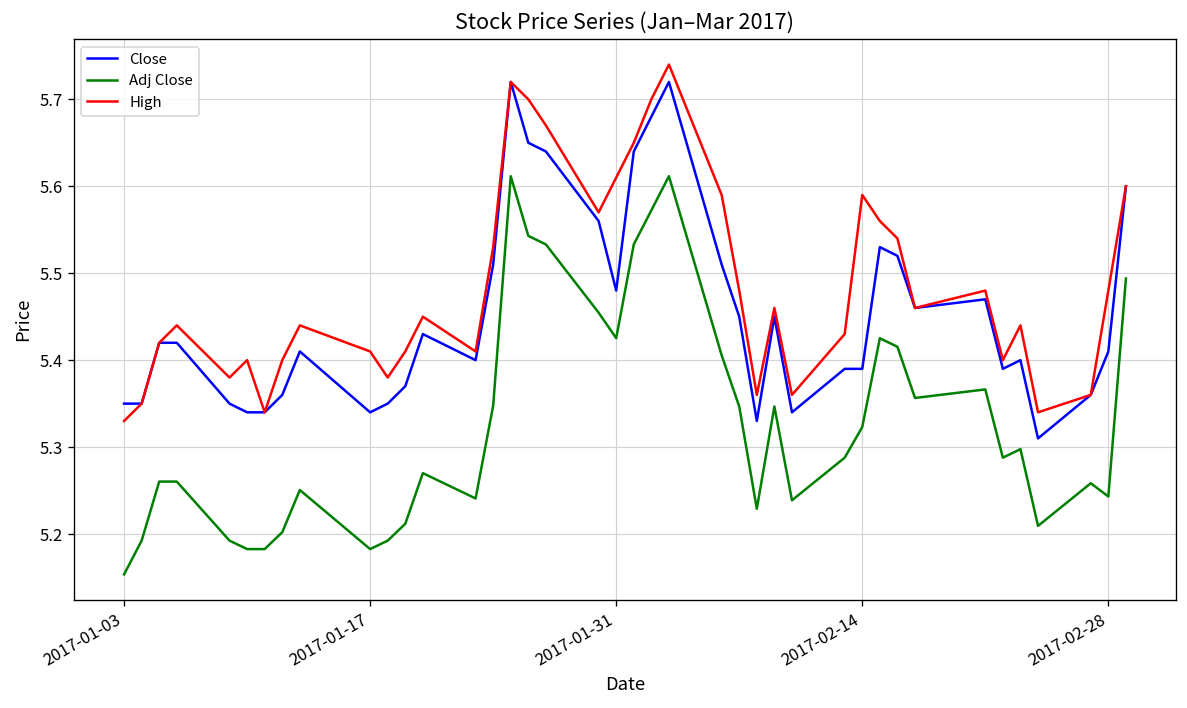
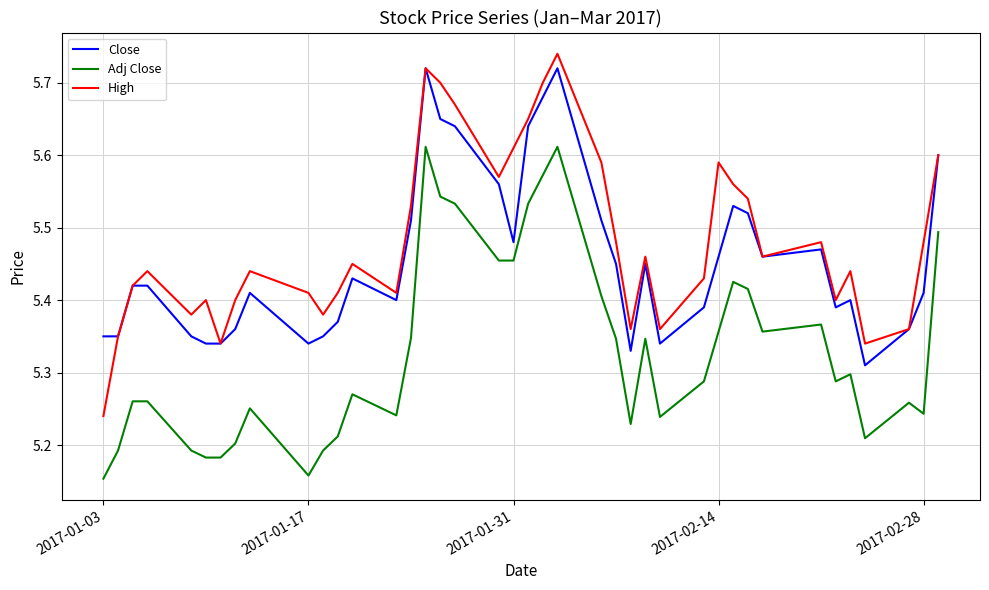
  {
    "Close": {
      "2017-01-03": 5.35,
      "2017-01-17": 5.34,
      "2017-01-31": 5.48,
-     "2017-02-14": 5.39,
+     "2017-02-14": 5.46,
      "2017-02-28": 5.41
    },
    "Adj Close": {
      "2017-01-03": 5.15,
-     "2017-01-17": 5.18,
-     "2017-01-31": 5.43,
-     "2017-02-14": 5.32,
+     "2017-01-17": 5.16,
+     "2017-01-31": 5.45,
+     "2017-02-14": 5.36,
      "2017-02-28": 5.24
    },
    "High": {
-     "2017-01-03": 5.33,
+     "2017-01-03": 5.24,
      "2017-01-17": 5.41,
      "2017-01-31": 5.61,
      "2017-02-14": 5.59,
      "2017-02-28": 5.48
    }
  }
